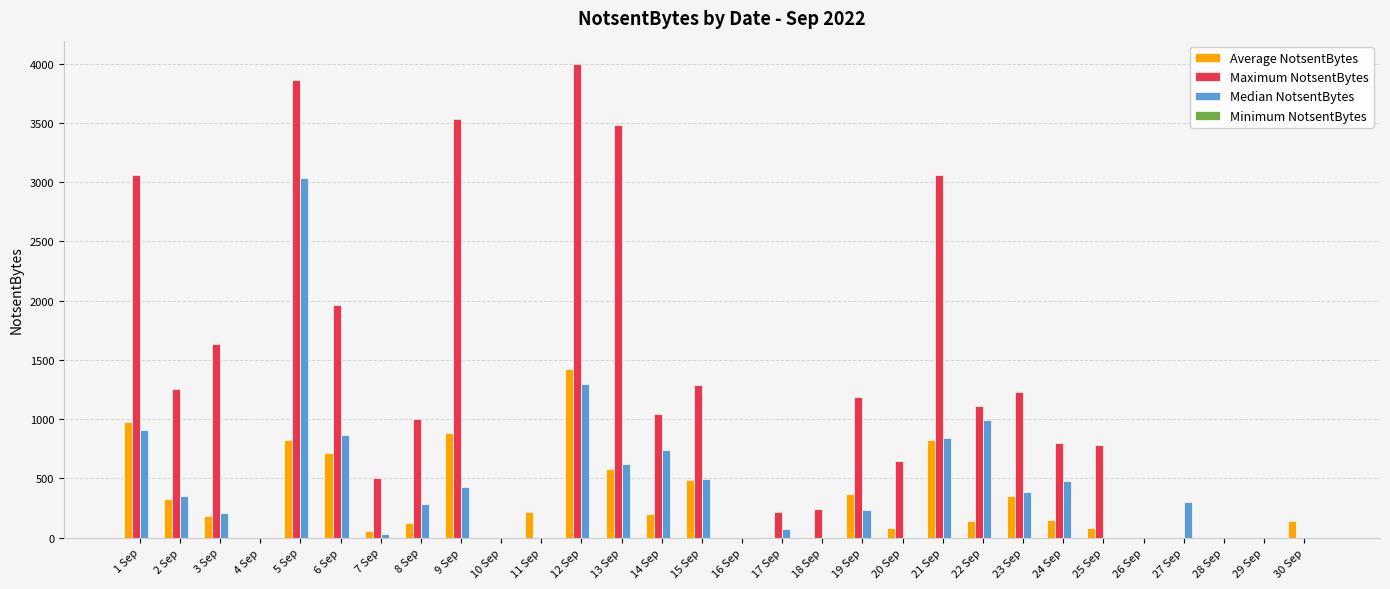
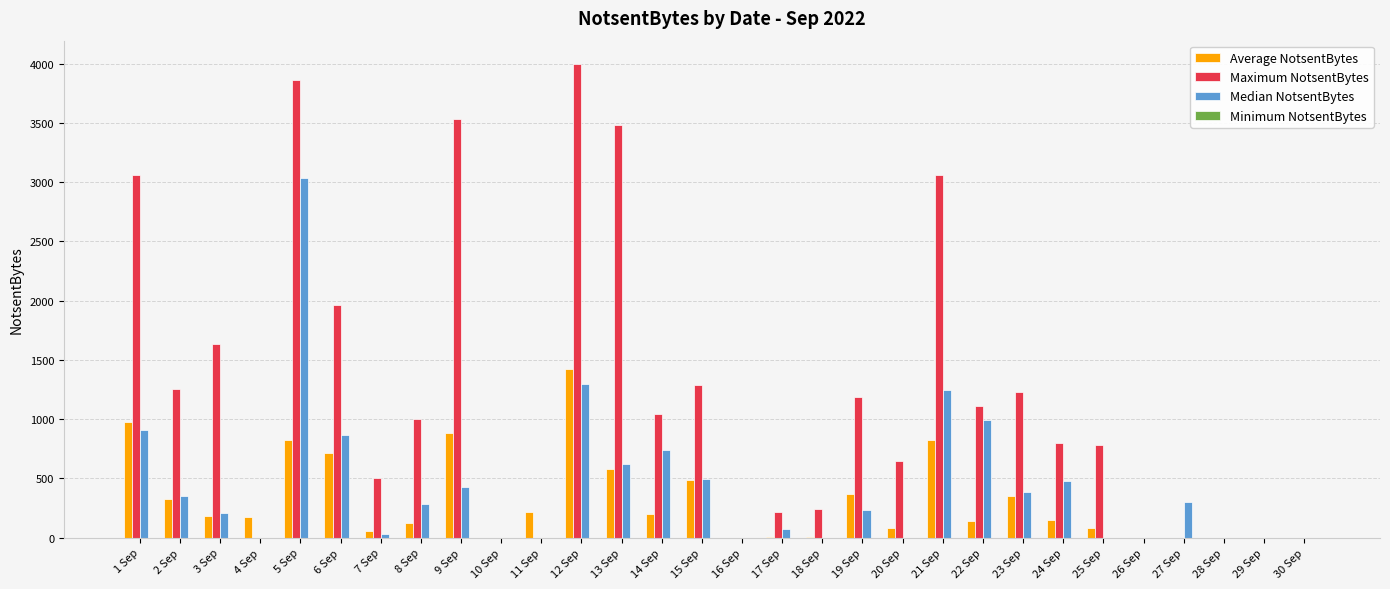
  {
    "Average NotsentBytes": {
      "1 Sep": 980,
      "2 Sep": 330,
      "3 Sep": 190,
-     "4 Sep": 0,
+     "4 Sep": 180,
      "5 Sep": 830,
      "6 Sep": 720,
      "7 Sep": 60,
      "8 Sep": 130,
      "9 Sep": 880,
      "10 Sep": 0,
      "11 Sep": 220,
      "12 Sep": 1420,
      "13 Sep": 580,
      "14 Sep": 200,
      "15 Sep": 490,
      "16 Sep": 0,
      "19 Sep": 370,
      "20 Sep": 80,
      "21 Sep": 820,
      "22 Sep": 140,
      "23 Sep": 350,
      "24 Sep": 150,
      "25 Sep": 80,
      "26 Sep": 0,
      "27 Sep": 0,
      "28 Sep": 0,
      "29 Sep": 0,
-     "30 Sep": 140
+     "30 Sep": 0
    },
    "Maximum NotsentBytes": {
      "1 Sep": 3070,
      "2 Sep": 1260,
      "3 Sep": 1640,
      "4 Sep": 0,
      "5 Sep": 3860,
      "6 Sep": 1970,
      "7 Sep": 500,
      "8 Sep": 1000,
      "9 Sep": 3540,
      "10 Sep": 0,
      "11 Sep": 0,
      "12 Sep": 4000,
      "13 Sep": 3480,
      "14 Sep": 1040,
      "15 Sep": 1290,
      "16 Sep": 0,
      "17 Sep": 220,
      "18 Sep": 250,
      "19 Sep": 1180,
      "20 Sep": 650,
      "21 Sep": 3060,
      "22 Sep": 1110,
      "23 Sep": 1230,
      "24 Sep": 800,
      "25 Sep": 780,
      "26 Sep": 0,
      "27 Sep": 0,
      "28 Sep": 0,
      "29 Sep": 0,
      "30 Sep": 0
    },
    "Median NotsentBytes": {
      "1 Sep": 910,
      "2 Sep": 350,
      "3 Sep": 200,
      "4 Sep": 0,
      "5 Sep": 3040,
      "6 Sep": 870,
      "7 Sep": 30,
      "8 Sep": 280,
      "9 Sep": 430,
      "10 Sep": 0,
      "11 Sep": 0,
      "12 Sep": 1300,
      "13 Sep": 620,
      "14 Sep": 740,
      "15 Sep": 490,
      "16 Sep": 0,
      "17 Sep": 80,
      "18 Sep": 0,
      "19 Sep": 240,
      "20 Sep": 0,
-     "21 Sep": 840,
+     "21 Sep": 1250,
      "22 Sep": 1000,
      "23 Sep": 390,
      "24 Sep": 480,
      "25 Sep": 0,
      "26 Sep": 0,
      "27 Sep": 300,
      "28 Sep": 0,
      "29 Sep": 0,
      "30 Sep": 0
    },
    "Minimum NotsentBytes": {
      "1 Sep": 0,
      "2 Sep": 0,
      "3 Sep": 0,
      "4 Sep": 0,
      "5 Sep": 0,
      "6 Sep": 0,
      "7 Sep": 0,
      "8 Sep": 0,
      "9 Sep": 0,
      "10 Sep": 0,
      "11 Sep": 0,
      "12 Sep": 0,
      "13 Sep": 0,
      "14 Sep": 0,
      "15 Sep": 0,
      "16 Sep": 0,
      "17 Sep": 0,
      "18 Sep": 0,
      "19 Sep": 0,
      "20 Sep": 0,
      "21 Sep": 0,
      "22 Sep": 0,
      "23 Sep": 0,
      "24 Sep": 0,
      "25 Sep": 0,
      "26 Sep": 0,
      "27 Sep": 0,
      "28 Sep": 0,
      "29 Sep": 0,
      "30 Sep": 0
    }
  }
